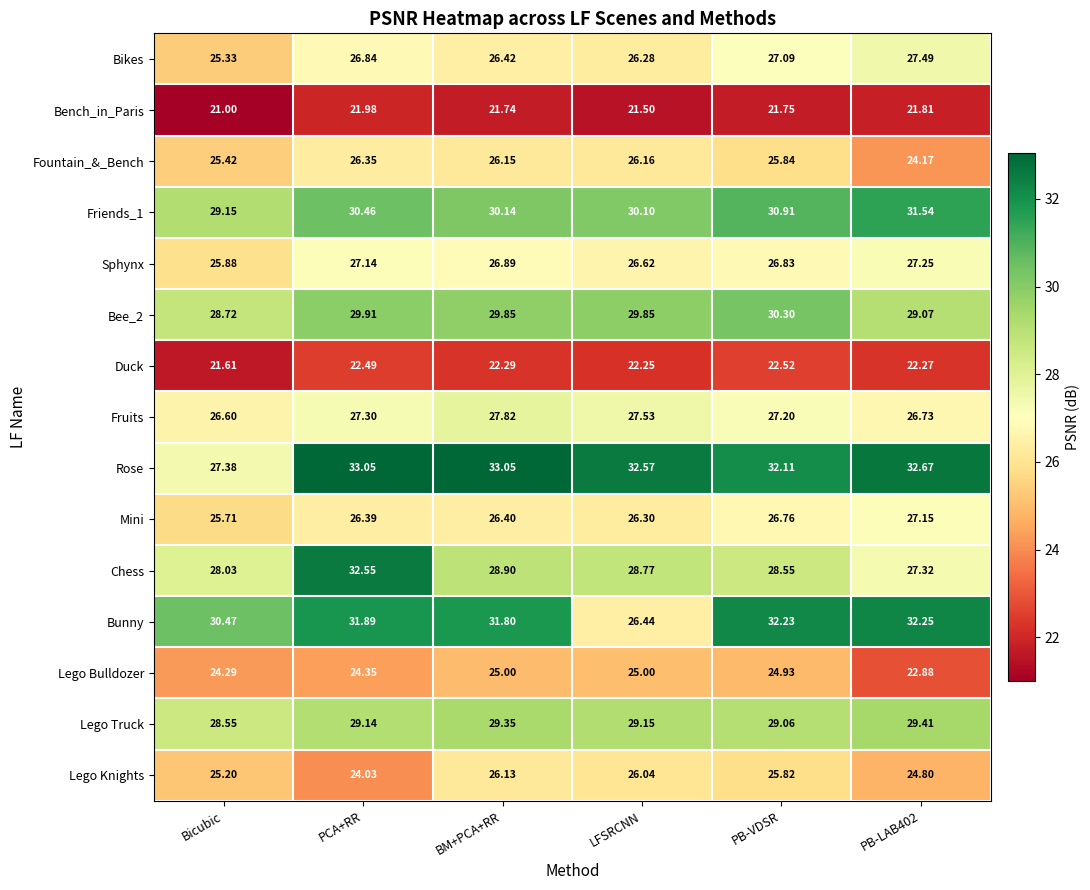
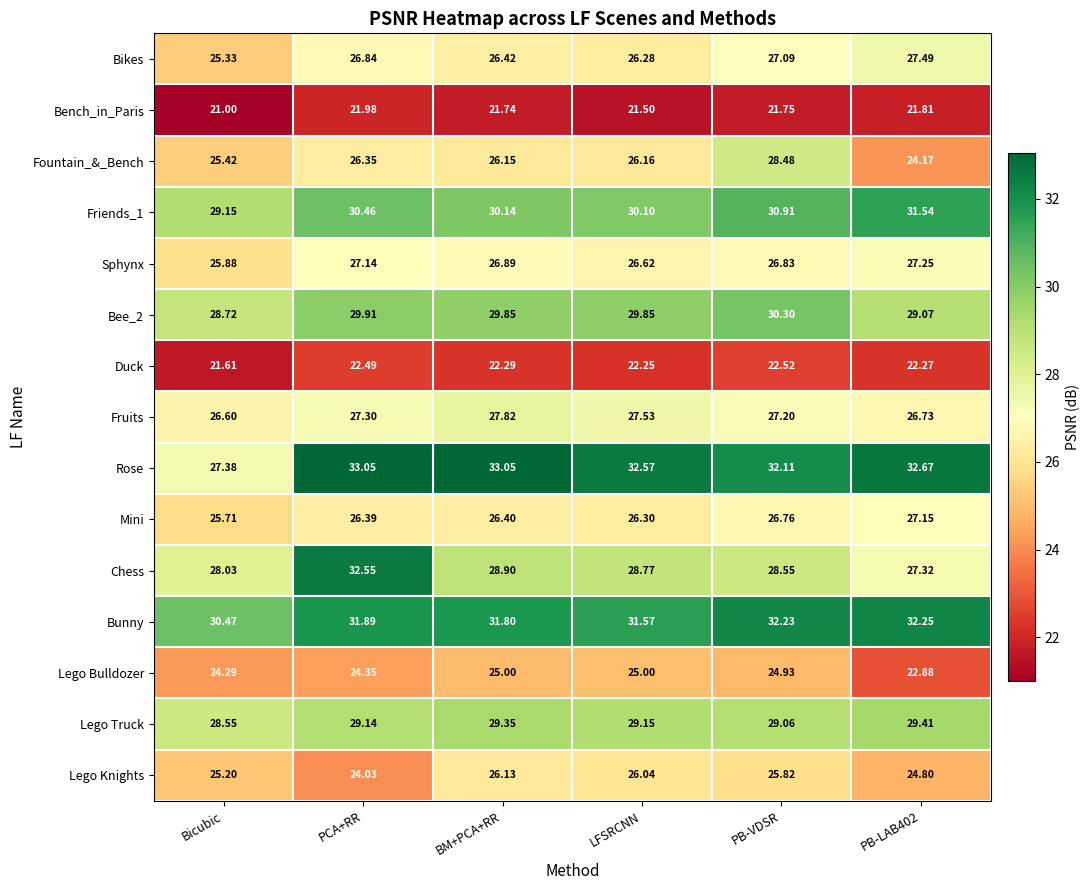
  {
    "Bikes": {
      "Bicubic": 25.33,
      "PCA+RR": 26.84,
      "BM+PCA+RR": 26.42,
      "LFSRCNN": 26.28,
      "PB-VDSR": 27.09,
      "PB-LAB402": 27.49
    },
    "Bench_in_Paris": {
      "Bicubic": 21.00,
      "PCA+RR": 21.98,
      "BM+PCA+RR": 21.74,
      "LFSRCNN": 21.50,
      "PB-VDSR": 21.75,
      "PB-LAB402": 21.81
    },
    "Fountain_&_Bench": {
      "Bicubic": 25.42,
      "PCA+RR": 26.35,
      "BM+PCA+RR": 26.15,
      "LFSRCNN": 26.16,
-     "PB-VDSR": 25.84,
+     "PB-VDSR": 28.48,
      "PB-LAB402": 24.17
    },
    "Friends_1": {
      "Bicubic": 29.15,
      "PCA+RR": 30.46,
      "BM+PCA+RR": 30.14,
      "LFSRCNN": 30.10,
      "PB-VDSR": 30.91,
      "PB-LAB402": 31.54
    },
    "Sphynx": {
      "Bicubic": 25.88,
      "PCA+RR": 27.14,
      "BM+PCA+RR": 26.89,
      "LFSRCNN": 26.62,
      "PB-VDSR": 26.83,
      "PB-LAB402": 27.25
    },
    "Bee_2": {
      "Bicubic": 28.72,
      "PCA+RR": 29.91,
      "BM+PCA+RR": 29.85,
      "LFSRCNN": 29.85,
      "PB-VDSR": 30.30,
      "PB-LAB402": 29.07
    },
    "Duck": {
      "Bicubic": 21.61,
      "PCA+RR": 22.49,
      "BM+PCA+RR": 22.29,
      "LFSRCNN": 22.25,
      "PB-VDSR": 22.52,
      "PB-LAB402": 22.27
    },
    "Fruits": {
      "Bicubic": 26.60,
      "PCA+RR": 27.30,
      "BM+PCA+RR": 27.82,
      "LFSRCNN": 27.53,
      "PB-VDSR": 27.20,
      "PB-LAB402": 26.73
    },
    "Rose": {
      "Bicubic": 27.38,
      "PCA+RR": 33.05,
      "BM+PCA+RR": 33.05,
      "LFSRCNN": 32.57,
      "PB-VDSR": 32.11,
      "PB-LAB402": 32.67
    },
    "Mini": {
      "Bicubic": 25.71,
      "PCA+RR": 26.39,
      "BM+PCA+RR": 26.40,
      "LFSRCNN": 26.30,
      "PB-VDSR": 26.76,
      "PB-LAB402": 27.15
    },
    "Chess": {
      "Bicubic": 28.03,
      "PCA+RR": 32.55,
      "BM+PCA+RR": 28.90,
      "LFSRCNN": 28.77,
      "PB-VDSR": 28.55,
      "PB-LAB402": 27.32
    },
    "Bunny": {
      "Bicubic": 30.47,
      "PCA+RR": 31.89,
      "BM+PCA+RR": 31.80,
-     "LFSRCNN": 26.44,
+     "LFSRCNN": 31.57,
      "PB-VDSR": 32.23,
      "PB-LAB402": 32.25
    },
    "Lego Bulldozer": {
      "Bicubic": 24.29,
      "PCA+RR": 24.35,
      "BM+PCA+RR": 25.00,
      "LFSRCNN": 25.00,
      "PB-VDSR": 24.93,
      "PB-LAB402": 22.88
    },
    "Lego Truck": {
      "Bicubic": 28.55,
      "PCA+RR": 29.14,
      "BM+PCA+RR": 29.35,
      "LFSRCNN": 29.15,
      "PB-VDSR": 29.06,
      "PB-LAB402": 29.41
    },
    "Lego Knights": {
      "Bicubic": 25.20,
      "PCA+RR": 24.03,
      "BM+PCA+RR": 26.13,
      "LFSRCNN": 26.04,
      "PB-VDSR": 25.82,
      "PB-LAB402": 24.80
    }
  }
